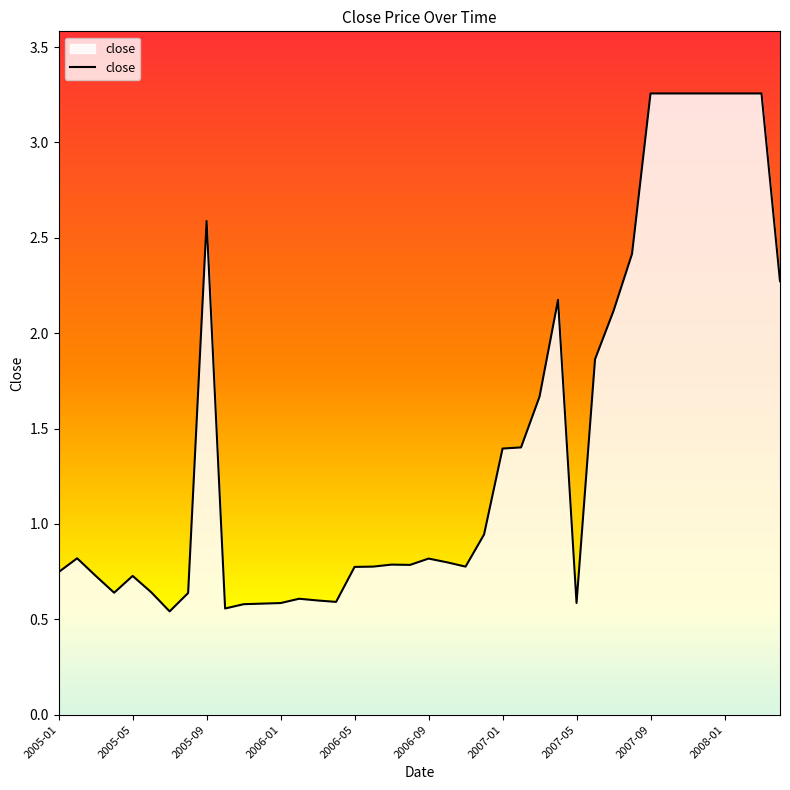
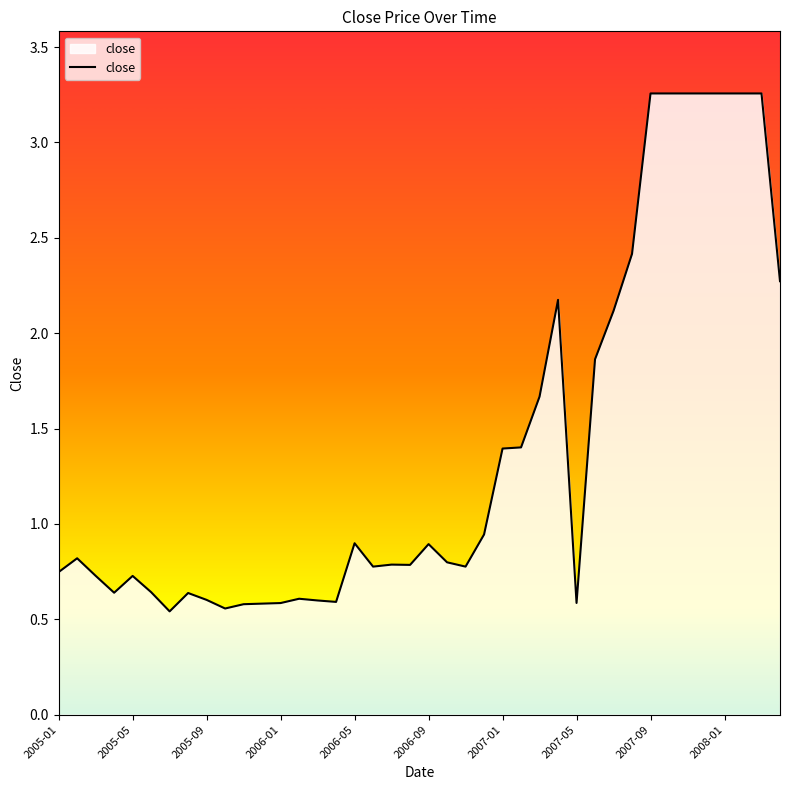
  {
    "2005-01": 0.75,
    "2005-05": 0.73,
-   "2005-09": 2.59,
+   "2005-09": 0.60,
    "2006-01": 0.59,
-   "2006-05": 0.77,
-   "2006-09": 0.82,
+   "2006-05": 0.90,
+   "2006-09": 0.89,
    "2007-01": 1.40,
    "2007-05": 0.59,
    "2007-09": 3.26,
    "2008-01": 3.26
  }
